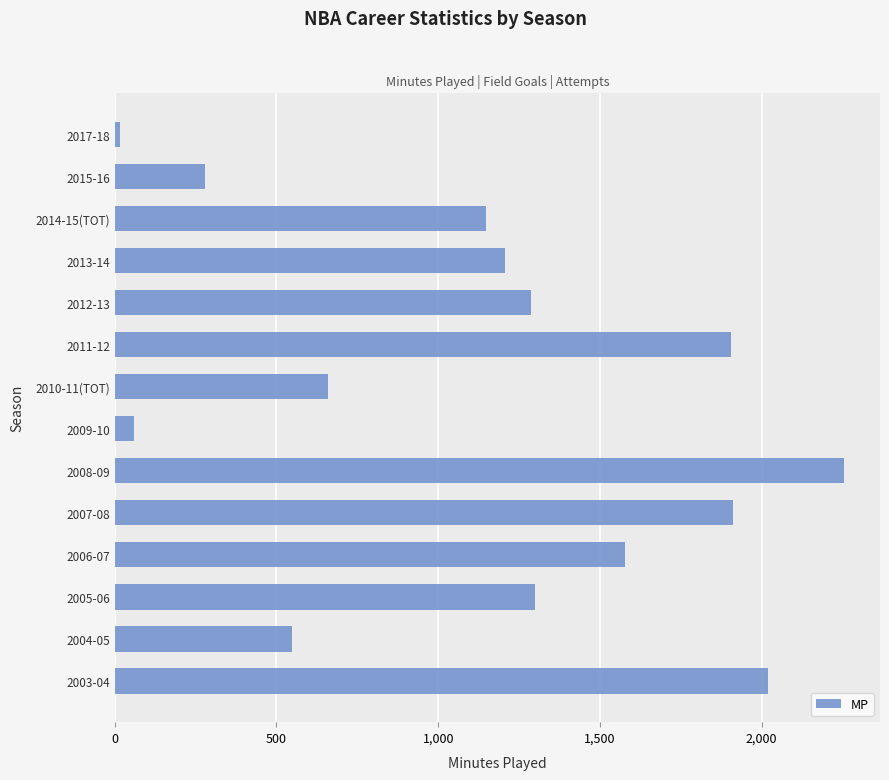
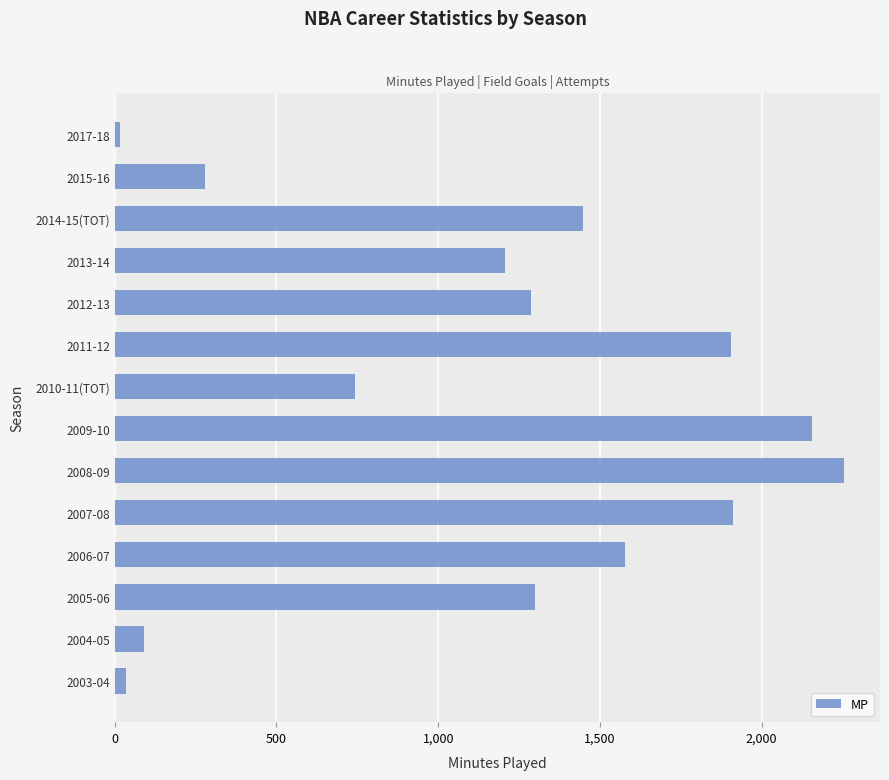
  {
    "2017-18": "20",
    "2015-16": "280",
-   "2014-15(TOT)": "1,150",
+   "2014-15(TOT)": "1,450",
    "2013-14": "1,210",
    "2012-13": "1,290",
    "2011-12": "1,910",
-   "2010-11(TOT)": "660",
-   "2009-10": "60",
+   "2010-11(TOT)": "740",
+   "2009-10": "2,150",
    "2008-09": "2,250",
    "2007-08": "1,910",
    "2006-07": "1,580",
    "2005-06": "1,300",
-   "2004-05": "550",
-   "2003-04": "2,020"
+   "2004-05": "90",
+   "2003-04": "40"
  }
